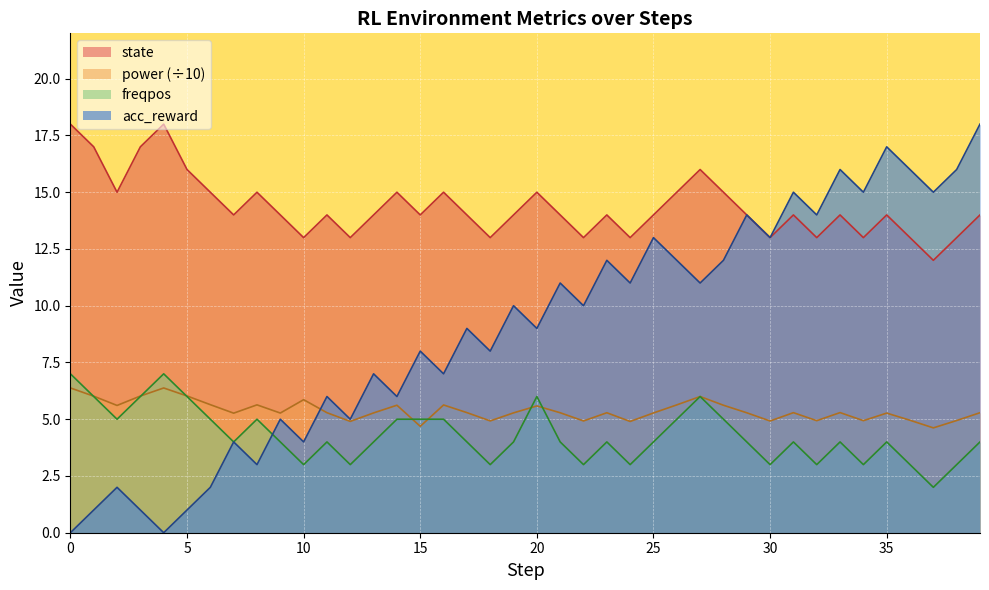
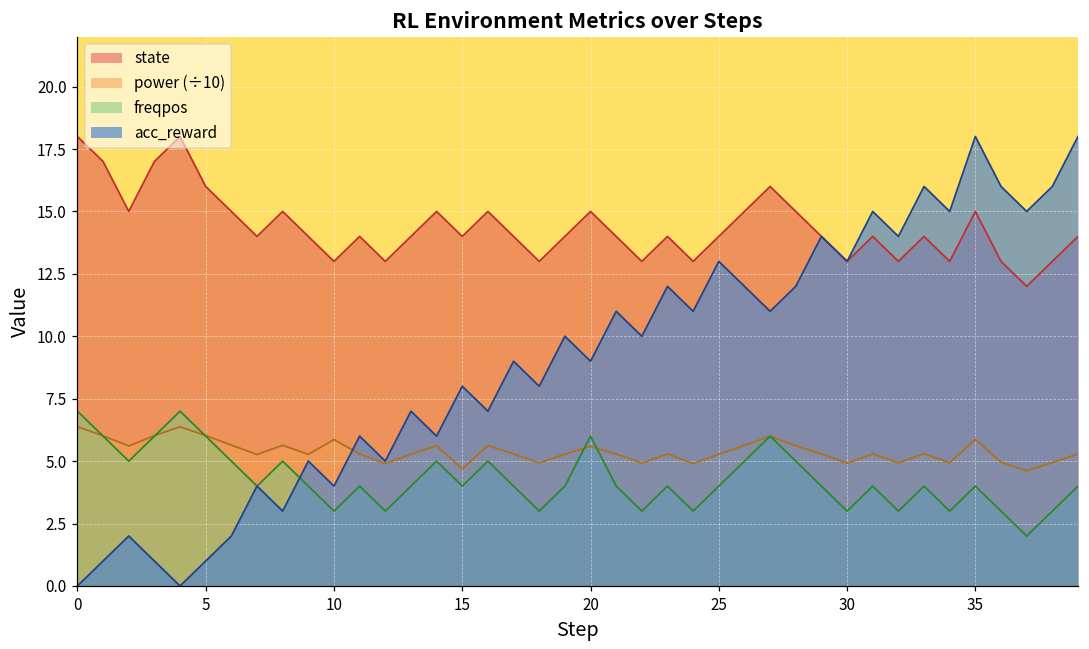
  {
    "state": {
      "0": 18,
      "5": 16,
      "10": 13,
      "15": 14,
      "20": 15,
      "25": 14,
-     "35": 14
+     "35": 15
    },
    "power (÷10)": {
      "0": 6.4,
      "10": 5.9,
      "15": 4.7,
      "20": 5.6,
      "25": 5.3,
      "30": 4.9,
-     "35": 5.3
+     "35": 5.9
    },
    "freqpos": {
      "0": 7,
      "10": 3,
-     "15": 5,
+     "15": 4,
      "20": 6,
      "25": 4,
      "30": 3,
      "35": 4
    },
    "acc_reward": {
      "0": 0,
      "5": 1,
      "10": 4,
      "15": 8,
      "20": 9,
      "25": 13,
-     "35": 17
+     "35": 18
    }
  }
